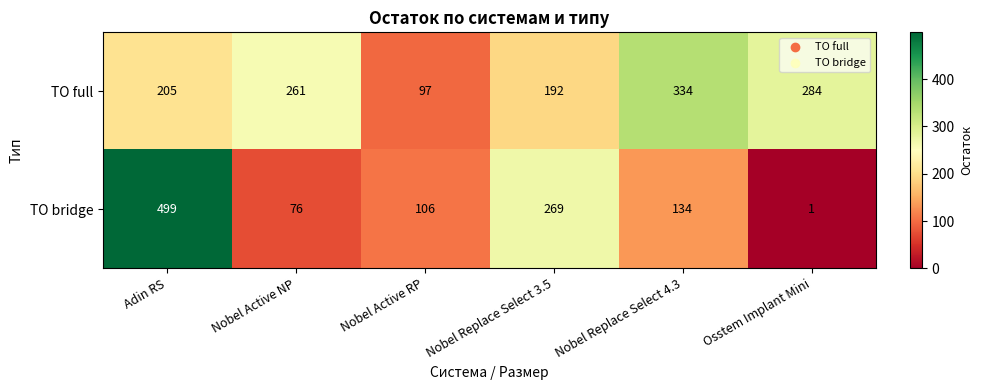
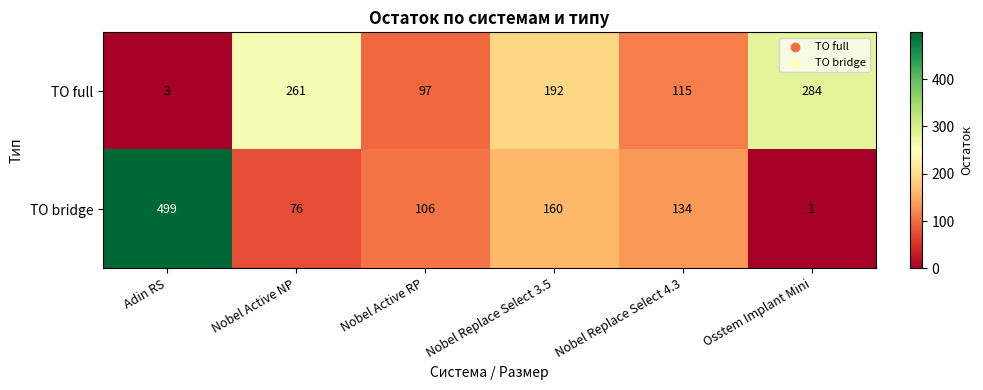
  {
    "ТО full": {
-     "Adin RS": 205,
+     "Adin RS": 3,
      "Nobel Active NP": 261,
      "Nobel Active RP": 97,
      "Nobel Replace Select 3.5": 192,
-     "Nobel Replace Select 4.3": 334,
+     "Nobel Replace Select 4.3": 115,
      "Osstem Implant Mini": 284
    },
    "ТО bridge": {
      "Adin RS": 499,
      "Nobel Active NP": 76,
      "Nobel Active RP": 106,
-     "Nobel Replace Select 3.5": 269,
+     "Nobel Replace Select 3.5": 160,
      "Nobel Replace Select 4.3": 134,
      "Osstem Implant Mini": 1
    }
  }
